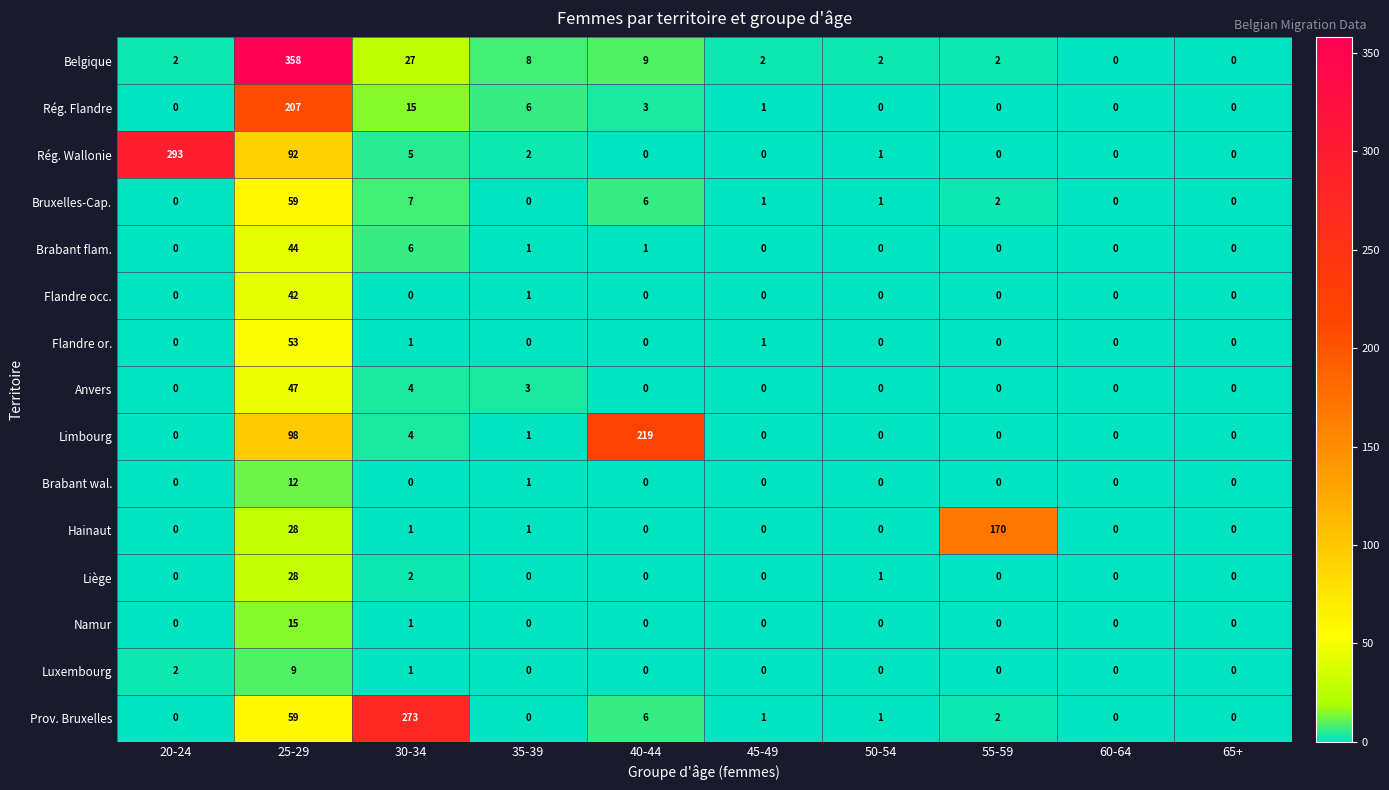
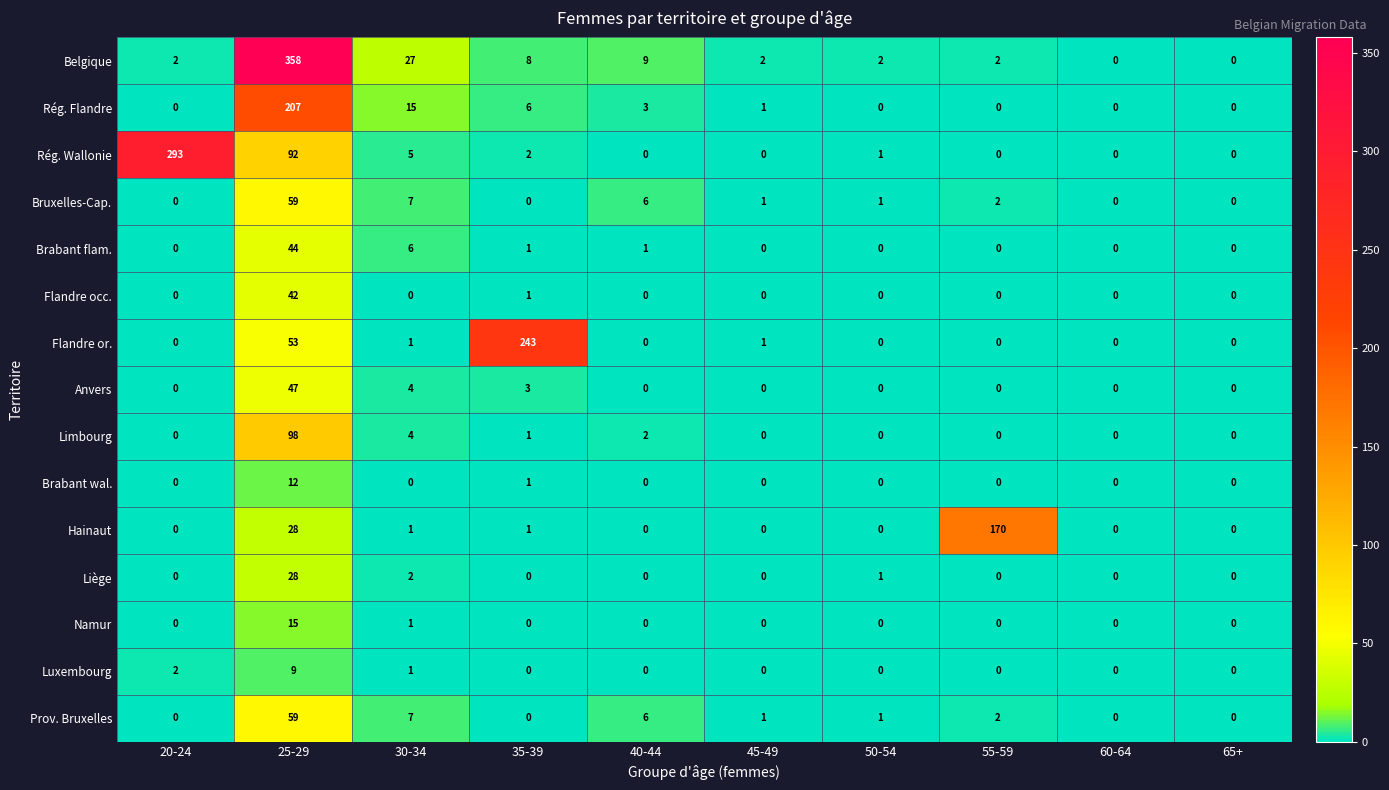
  {
    "Belgique": {
      "20-24": 2,
      "25-29": 358,
      "30-34": 27,
      "35-39": 8,
      "40-44": 9,
      "45-49": 2,
      "50-54": 2,
      "55-59": 2,
      "60-64": 0,
      "65+": 0
    },
    "Rég. Flandre": {
      "20-24": 0,
      "25-29": 207,
      "30-34": 15,
      "35-39": 6,
      "40-44": 3,
      "45-49": 1,
      "50-54": 0,
      "55-59": 0,
      "60-64": 0,
      "65+": 0
    },
    "Rég. Wallonie": {
      "20-24": 293,
      "25-29": 92,
      "30-34": 5,
      "35-39": 2,
      "40-44": 0,
      "45-49": 0,
      "50-54": 1,
      "55-59": 0,
      "60-64": 0,
      "65+": 0
    },
    "Bruxelles-Cap.": {
      "20-24": 0,
      "25-29": 59,
      "30-34": 7,
      "35-39": 0,
      "40-44": 6,
      "45-49": 1,
      "50-54": 1,
      "55-59": 2,
      "60-64": 0,
      "65+": 0
    },
    "Brabant flam.": {
      "20-24": 0,
      "25-29": 44,
      "30-34": 6,
      "35-39": 1,
      "40-44": 1,
      "45-49": 0,
      "50-54": 0,
      "55-59": 0,
      "60-64": 0,
      "65+": 0
    },
    "Flandre occ.": {
      "20-24": 0,
      "25-29": 42,
      "30-34": 0,
      "35-39": 1,
      "40-44": 0,
      "45-49": 0,
      "50-54": 0,
      "55-59": 0,
      "60-64": 0,
      "65+": 0
    },
    "Flandre or.": {
      "20-24": 0,
      "25-29": 53,
      "30-34": 1,
-     "35-39": 0,
+     "35-39": 243,
      "40-44": 0,
      "45-49": 1,
      "50-54": 0,
      "55-59": 0,
      "60-64": 0,
      "65+": 0
    },
    "Anvers": {
      "20-24": 0,
      "25-29": 47,
      "30-34": 4,
      "35-39": 3,
      "40-44": 0,
      "45-49": 0,
      "50-54": 0,
      "55-59": 0,
      "60-64": 0,
      "65+": 0
    },
    "Limbourg": {
      "20-24": 0,
      "25-29": 98,
      "30-34": 4,
      "35-39": 1,
-     "40-44": 219,
+     "40-44": 2,
      "45-49": 0,
      "50-54": 0,
      "55-59": 0,
      "60-64": 0,
      "65+": 0
    },
    "Brabant wal.": {
      "20-24": 0,
      "25-29": 12,
      "30-34": 0,
      "35-39": 1,
      "40-44": 0,
      "45-49": 0,
      "50-54": 0,
      "55-59": 0,
      "60-64": 0,
      "65+": 0
    },
    "Hainaut": {
      "20-24": 0,
      "25-29": 28,
      "30-34": 1,
      "35-39": 1,
      "40-44": 0,
      "45-49": 0,
      "50-54": 0,
      "55-59": 170,
      "60-64": 0,
      "65+": 0
    },
    "Liège": {
      "20-24": 0,
      "25-29": 28,
      "30-34": 2,
      "35-39": 0,
      "40-44": 0,
      "45-49": 0,
      "50-54": 1,
      "55-59": 0,
      "60-64": 0,
      "65+": 0
    },
    "Namur": {
      "20-24": 0,
      "25-29": 15,
      "30-34": 1,
      "35-39": 0,
      "40-44": 0,
      "45-49": 0,
      "50-54": 0,
      "55-59": 0,
      "60-64": 0,
      "65+": 0
    },
    "Luxembourg": {
      "20-24": 2,
      "25-29": 9,
      "30-34": 1,
      "35-39": 0,
      "40-44": 0,
      "45-49": 0,
      "50-54": 0,
      "55-59": 0,
      "60-64": 0,
      "65+": 0
    },
    "Prov. Bruxelles": {
      "20-24": 0,
      "25-29": 59,
-     "30-34": 273,
+     "30-34": 7,
      "35-39": 0,
      "40-44": 6,
      "45-49": 1,
      "50-54": 1,
      "55-59": 2,
      "60-64": 0,
      "65+": 0
    }
  }
